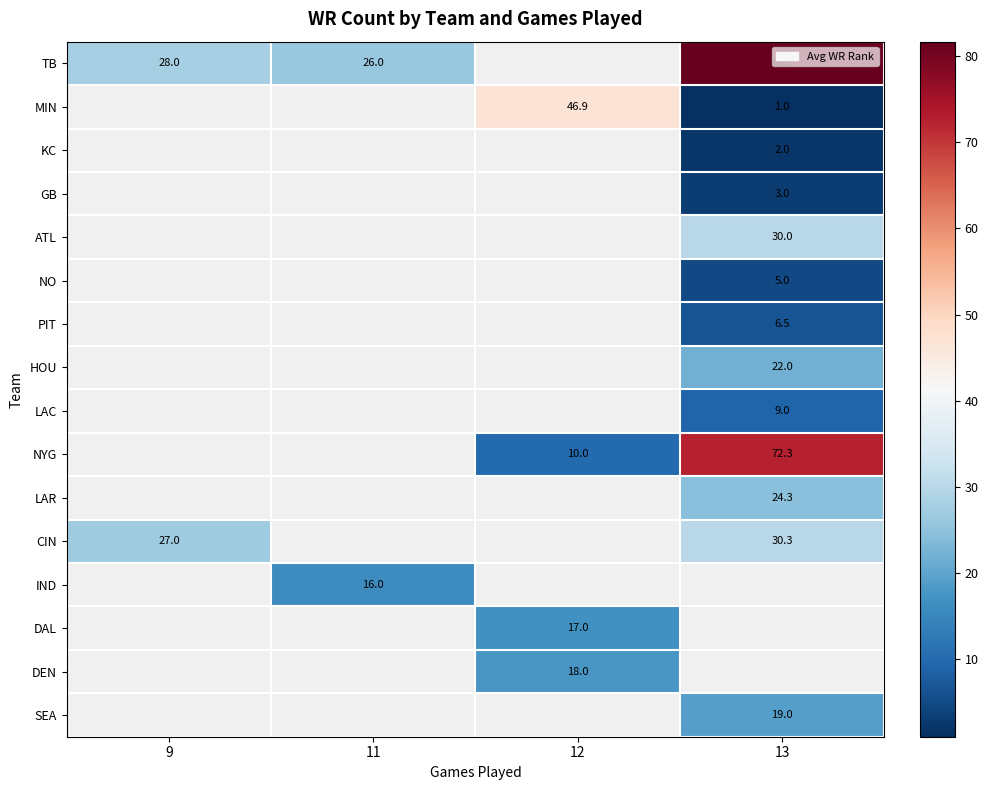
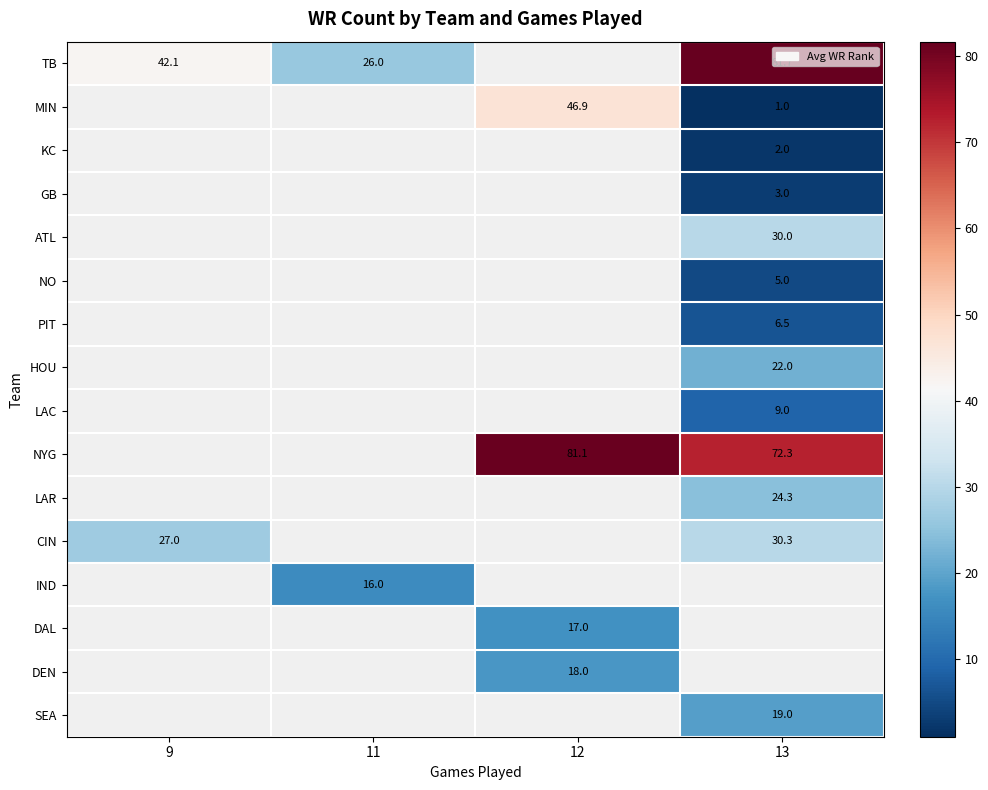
  {
    "TB": {
-     "9": 28.0,
+     "9": 42.1,
      "11": 26.0
    },
    "MIN": {
      "12": 46.9,
      "13": 1.0
    },
    "KC": {
      "13": 2.0
    },
    "GB": {
      "13": 3.0
    },
    "ATL": {
      "13": 30.0
    },
    "NO": {
      "13": 5.0
    },
    "PIT": {
      "13": 6.5
    },
    "HOU": {
      "13": 22.0
    },
    "LAC": {
      "13": 9.0
    },
    "NYG": {
-     "12": 10.0,
+     "12": 81.1,
      "13": 72.3
    },
    "LAR": {
      "13": 24.3
    },
    "CIN": {
      "9": 27.0,
      "13": 30.3
    },
    "IND": {
      "11": 16.0
    },
    "DAL": {
      "12": 17.0
    },
    "DEN": {
      "12": 18.0
    },
    "SEA": {
      "13": 19.0
    }
  }
